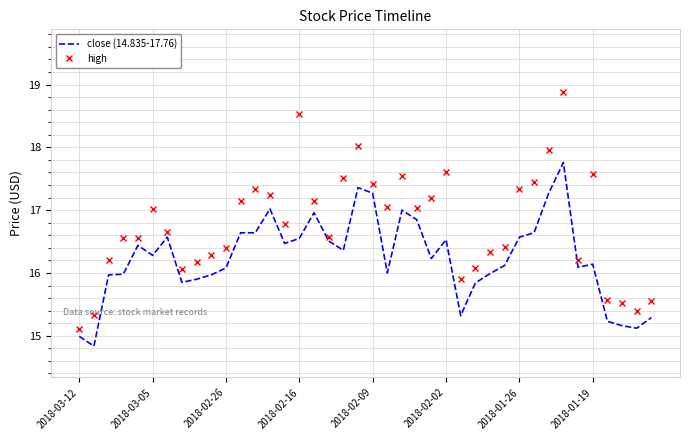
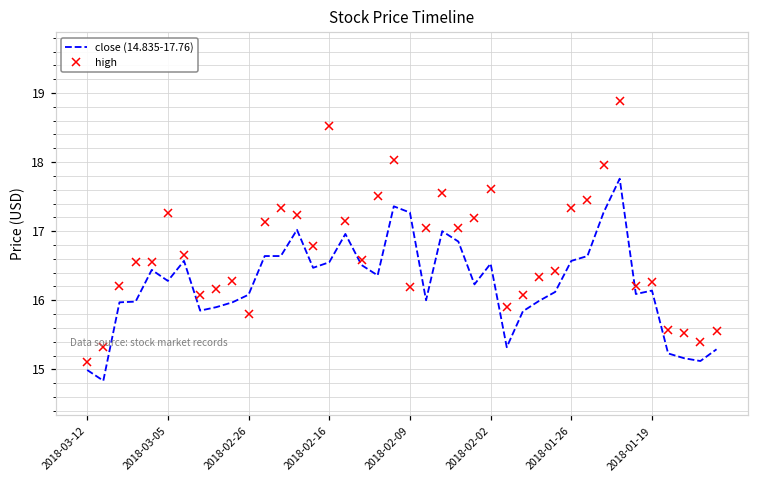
  {
    "close (14.835-17.76)": {
      "2018-03-12": 15.0,
      "2018-03-05": 16.3,
      "2018-02-26": 16.1,
      "2018-02-16": 16.6,
      "2018-02-09": 17.3,
      "2018-02-02": 16.5,
      "2018-01-26": 16.6,
      "2018-01-19": 16.1
    },
    "high": {
      "2018-03-12": 15.1,
-     "2018-03-05": 17.0,
-     "2018-02-26": 16.4,
+     "2018-03-05": 17.3,
+     "2018-02-26": 15.8,
      "2018-02-16": 18.5,
-     "2018-02-09": 17.4,
+     "2018-02-09": 16.2,
      "2018-02-02": 17.6,
      "2018-01-26": 17.3,
-     "2018-01-19": 17.6
+     "2018-01-19": 16.3
    }
  }
